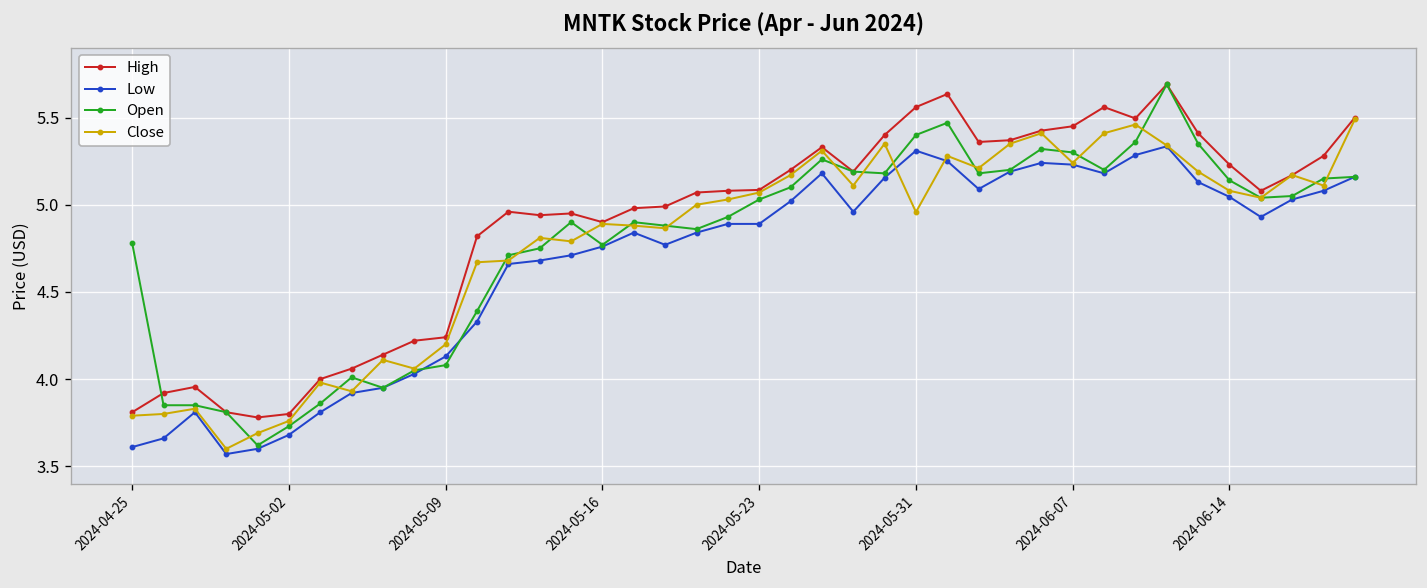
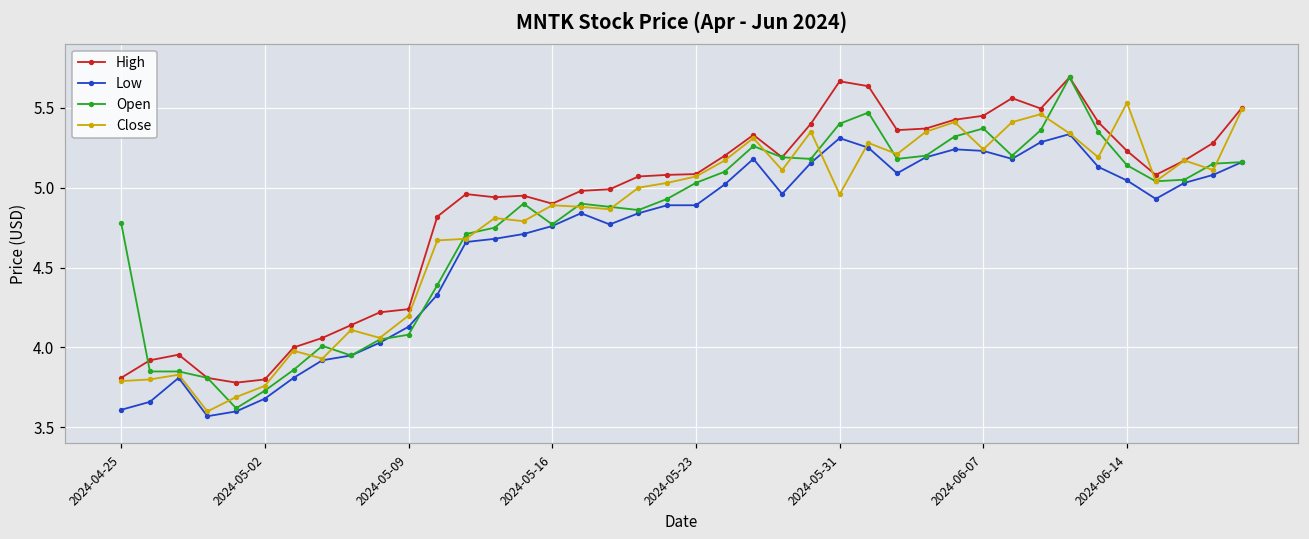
  {
    "High": {
      "2024-04-25": 3.81,
      "2024-05-02": 3.80,
      "2024-05-09": 4.24,
-     "2024-05-31": 5.56,
+     "2024-05-31": 5.67,
      "2024-06-07": 5.45,
      "2024-06-14": 5.23
    },
    "Low": {
      "2024-04-25": 3.61,
      "2024-05-02": 3.68,
      "2024-05-09": 4.13,
      "2024-05-23": 4.89,
      "2024-05-31": 5.31,
      "2024-06-14": 5.05
    },
    "Open": {
      "2024-04-25": 4.78,
      "2024-05-02": 3.73,
      "2024-05-09": 4.08,
      "2024-05-23": 5.03,
      "2024-05-31": 5.40,
-     "2024-06-07": 5.30,
+     "2024-06-07": 5.37,
      "2024-06-14": 5.14
    },
    "Close": {
      "2024-04-25": 3.79,
      "2024-05-02": 3.76,
      "2024-05-09": 4.20,
      "2024-05-31": 4.96,
-     "2024-06-14": 5.08
+     "2024-06-14": 5.53
    }
  }
